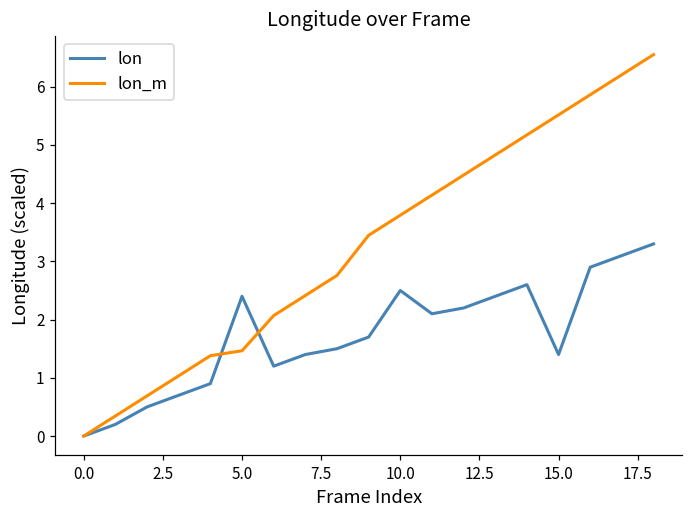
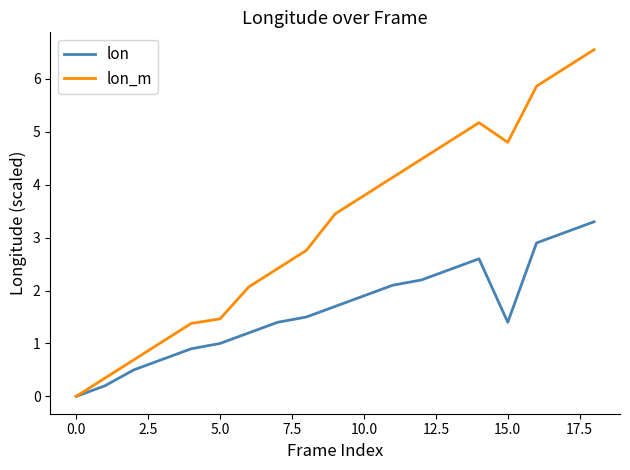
  {
    "lon": {
-     "5.0": 2.4,
-     "10.0": 2.5,
+     "5.0": 1.0,
+     "10.0": 1.9,
      "15.0": 1.4
    },
    "lon_m": {
      "5.0": 1.5,
      "10.0": 3.8,
-     "15.0": 5.5
+     "15.0": 4.8
    }
  }
